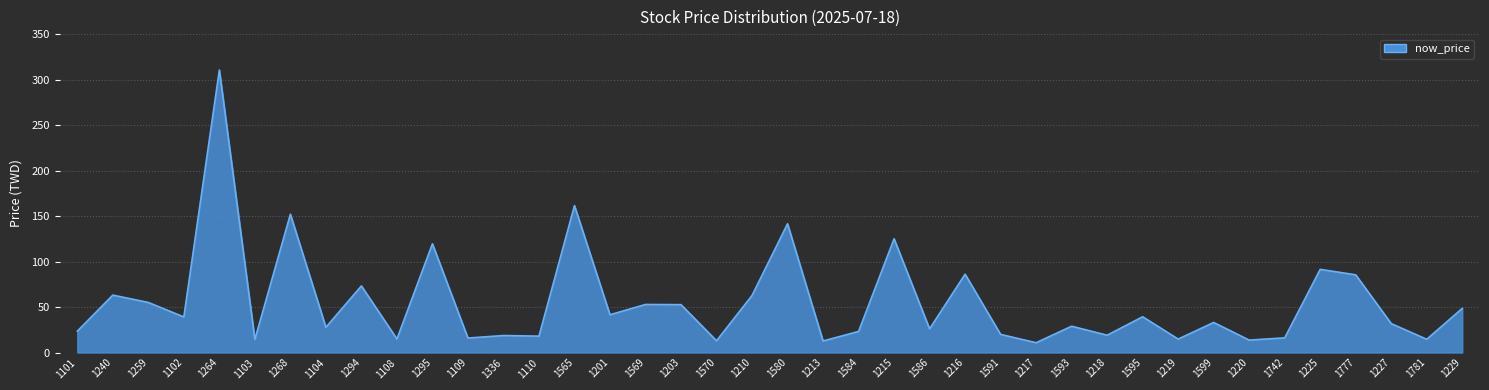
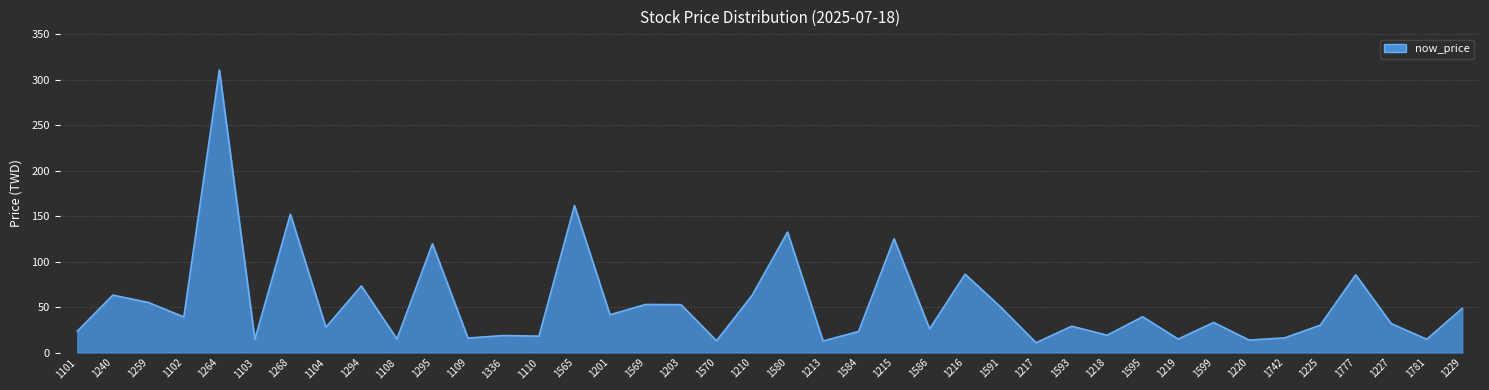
  {
    "1101": 20,
    "1240": 60,
    "1259": 60,
    "1102": 40,
    "1264": 310,
    "1103": 10,
    "1268": 150,
    "1104": 30,
    "1294": 70,
    "1108": 10,
    "1295": 120,
    "1109": 20,
    "1336": 20,
    "1110": 20,
    "1565": 160,
    "1201": 40,
    "1569": 50,
    "1203": 50,
    "1570": 10,
    "1210": 60,
-   "1580": 140,
+   "1580": 130,
    "1213": 10,
    "1584": 20,
    "1215": 130,
    "1586": 30,
    "1216": 90,
-   "1591": 20,
+   "1591": 50,
    "1217": 10,
    "1593": 30,
    "1218": 20,
    "1595": 40,
    "1219": 10,
    "1599": 30,
    "1220": 10,
    "1742": 20,
-   "1225": 90,
+   "1225": 30,
    "1777": 90,
    "1227": 30,
    "1781": 10,
    "1229": 50
  }
